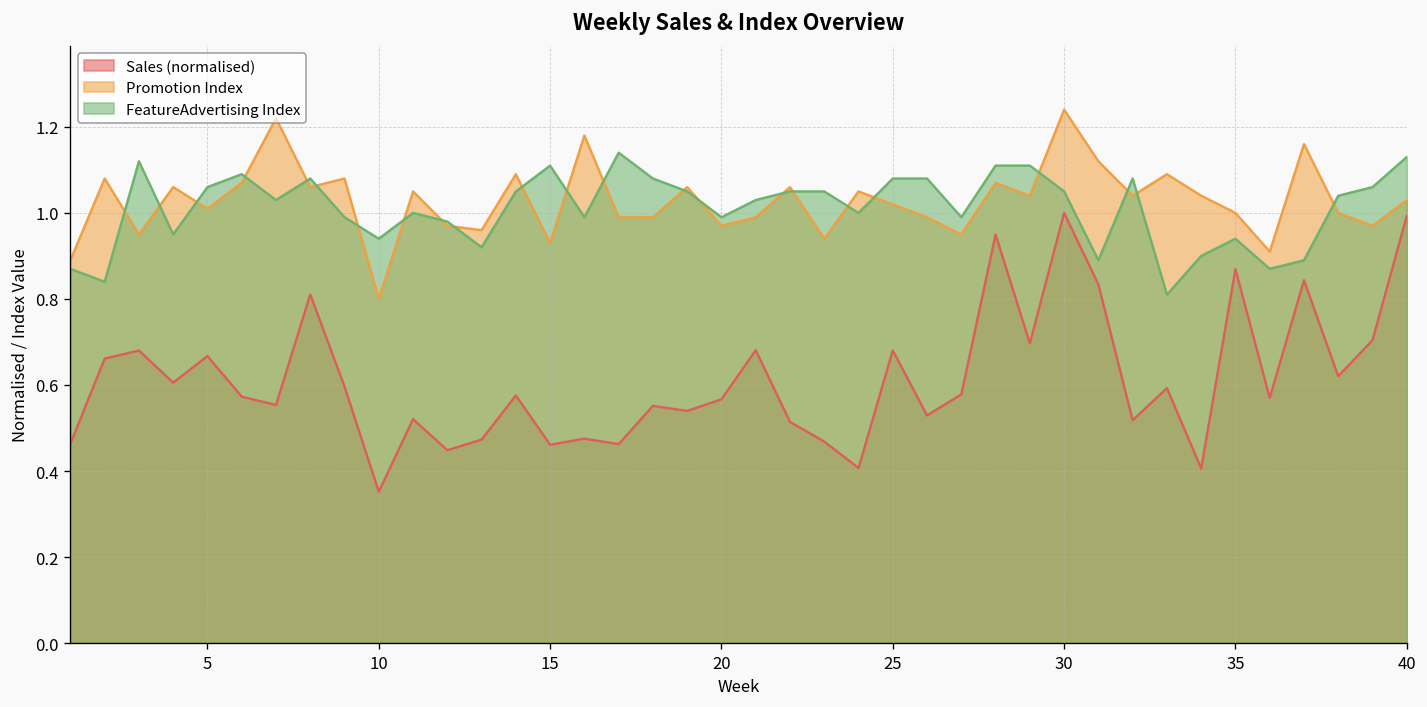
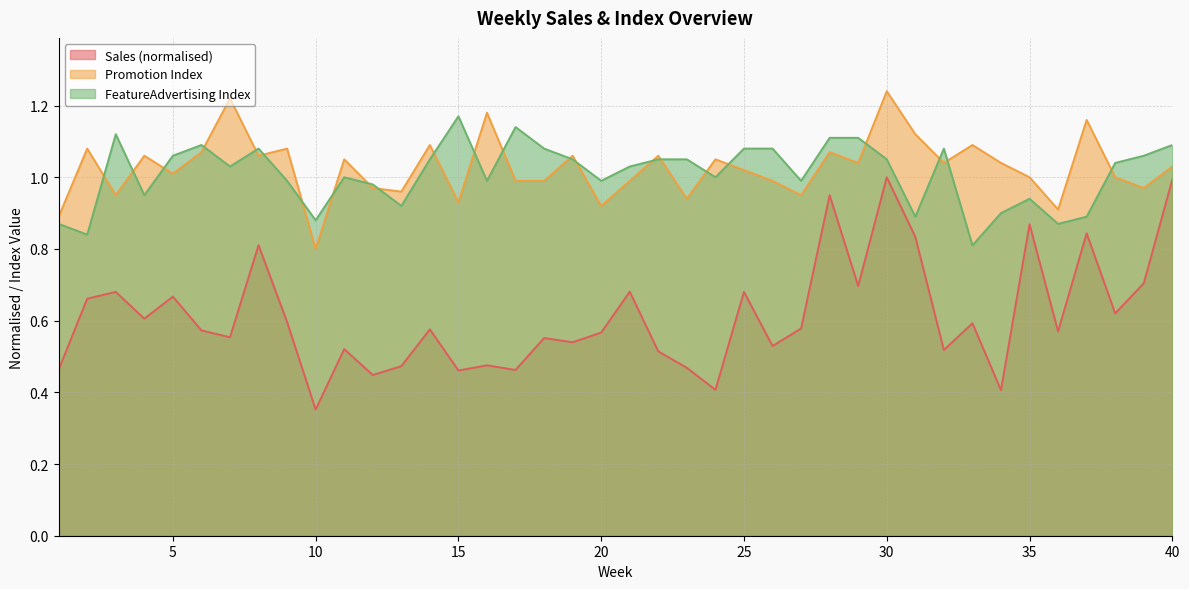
  {
    "Sales (normalised)": {
      "5": 0.67,
      "10": 0.35,
      "15": 0.46,
      "20": 0.57,
      "25": 0.68,
      "30": 1.00,
      "35": 0.87,
      "40": 0.99
    },
    "Promotion Index": {
      "5": 1.01,
      "10": 0.80,
      "15": 0.93,
-     "20": 0.97,
+     "20": 0.92,
      "25": 1.02,
      "30": 1.24,
      "35": 1.00,
      "40": 1.03
    },
    "FeatureAdvertising Index": {
      "5": 1.06,
-     "10": 0.94,
-     "15": 1.11,
+     "10": 0.88,
+     "15": 1.17,
      "20": 0.99,
      "25": 1.08,
      "30": 1.05,
      "35": 0.94,
-     "40": 1.13
+     "40": 1.09
    }
  }
